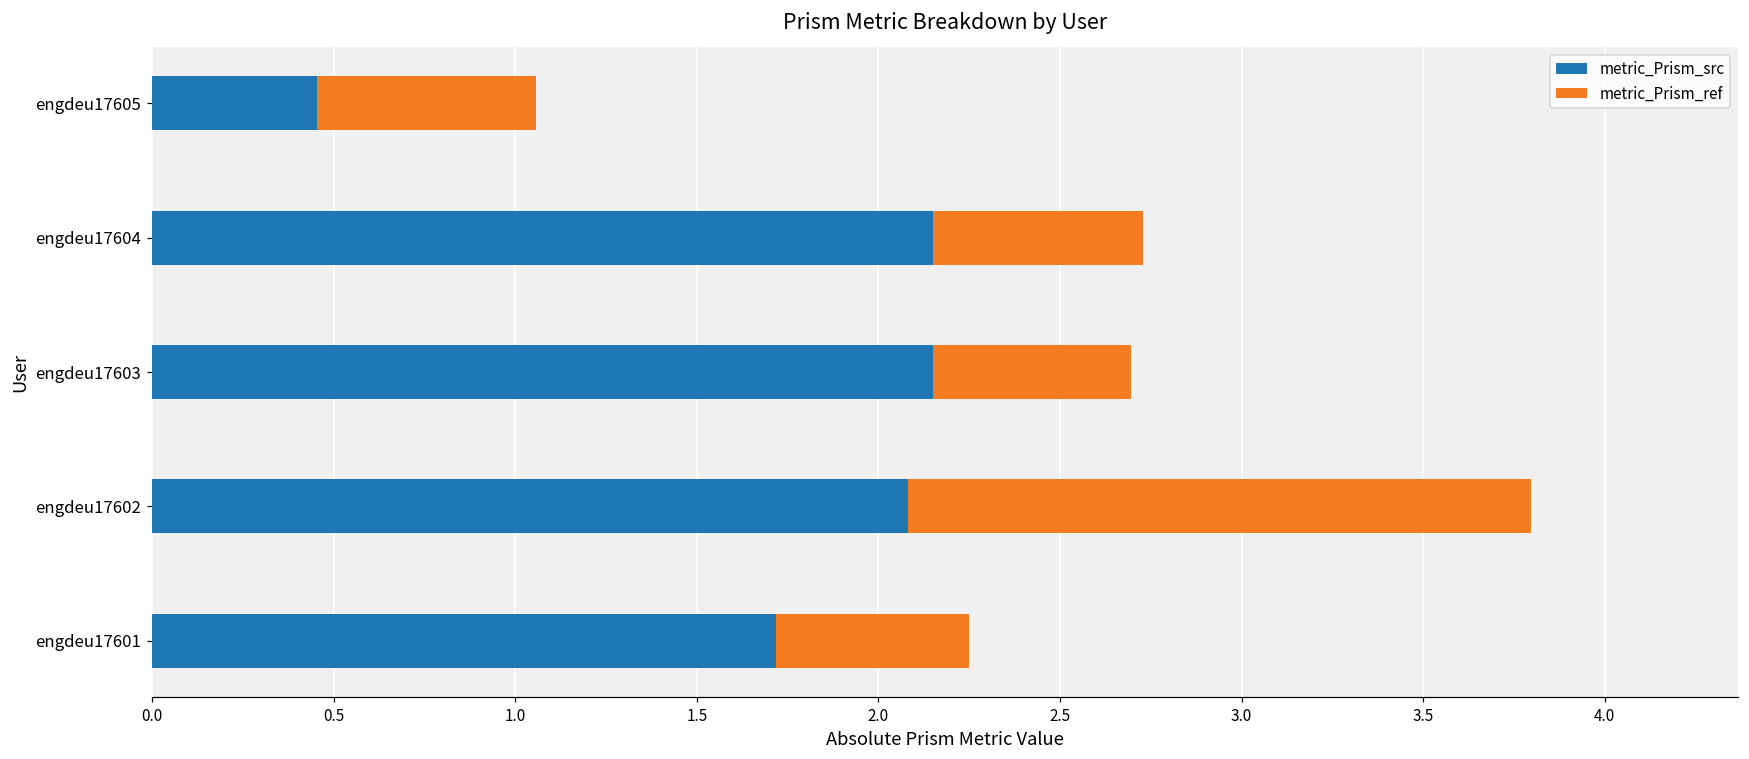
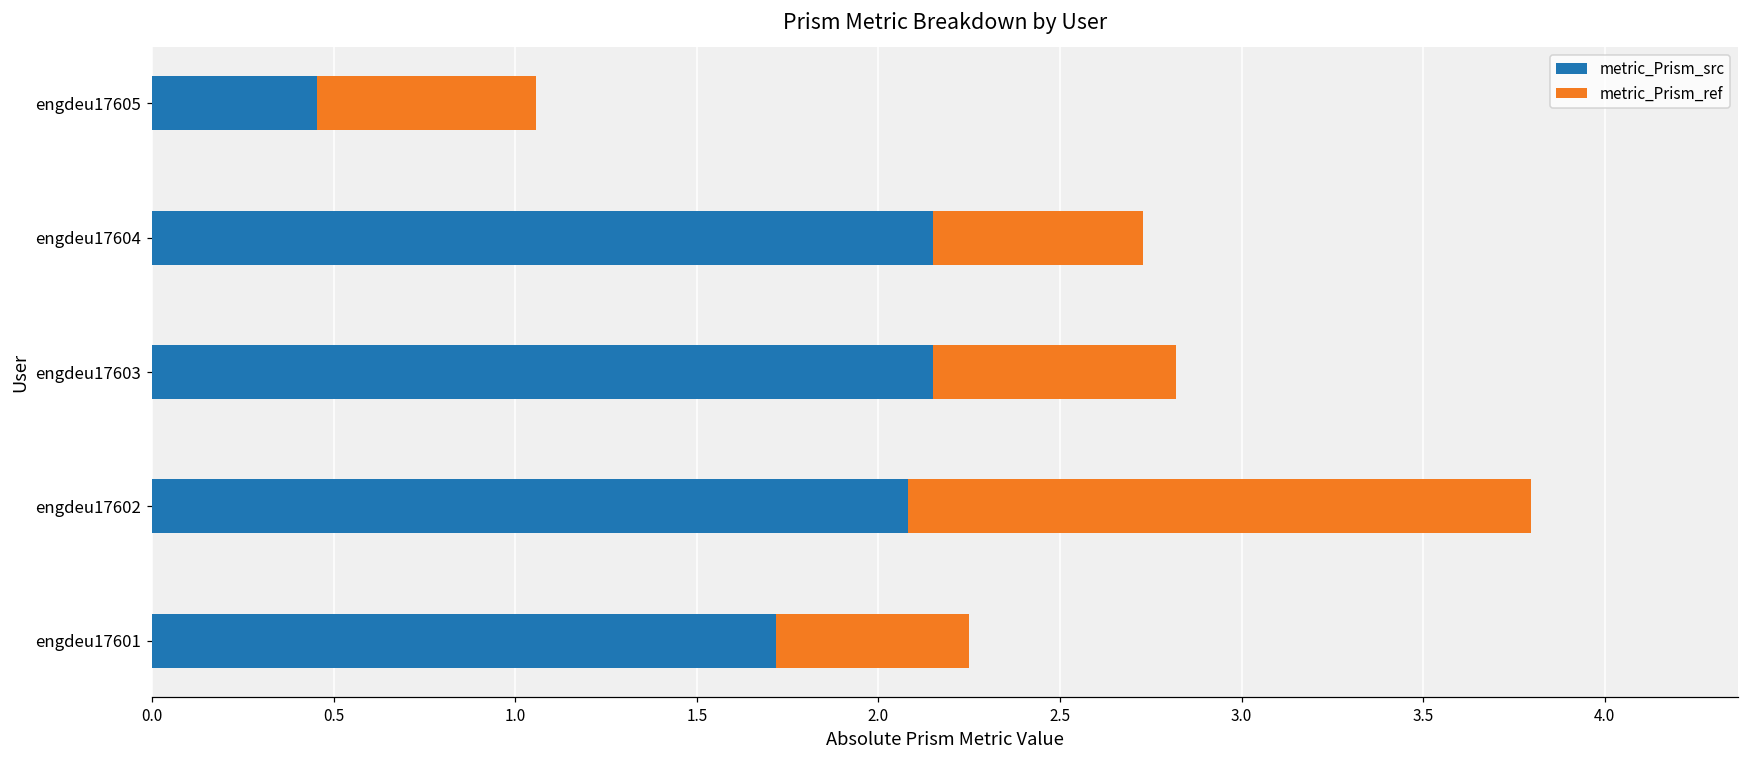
  {
    "metric_Prism_src": {
      "engdeu17605": 0.45,
      "engdeu17604": 2.15,
      "engdeu17603": 2.15,
      "engdeu17602": 2.08,
      "engdeu17601": 1.72
    },
    "metric_Prism_ref": {
      "engdeu17605": 0.60,
      "engdeu17604": 0.58,
-     "engdeu17603": 0.55,
+     "engdeu17603": 0.67,
      "engdeu17602": 1.71,
      "engdeu17601": 0.53
    }
  }
